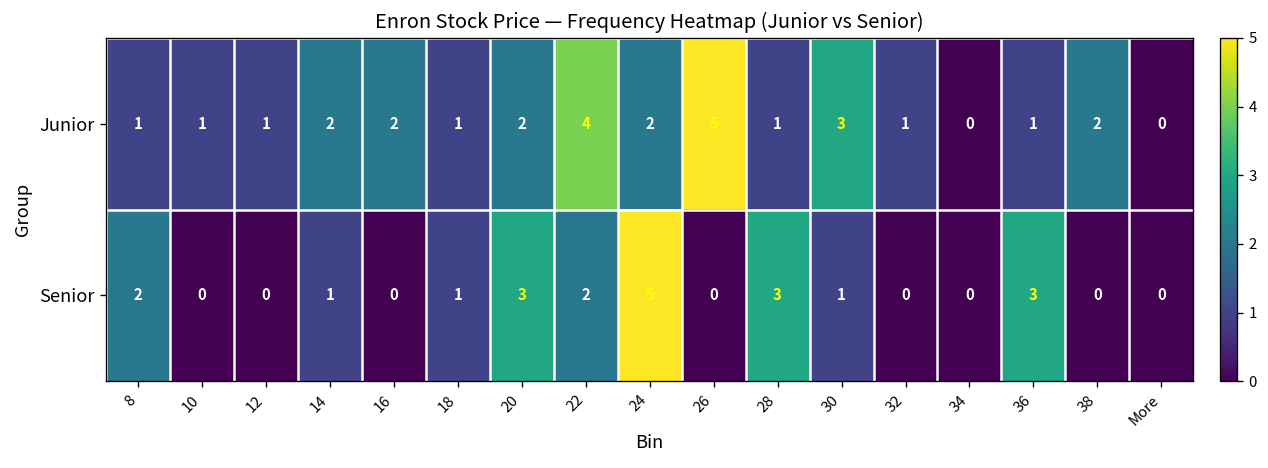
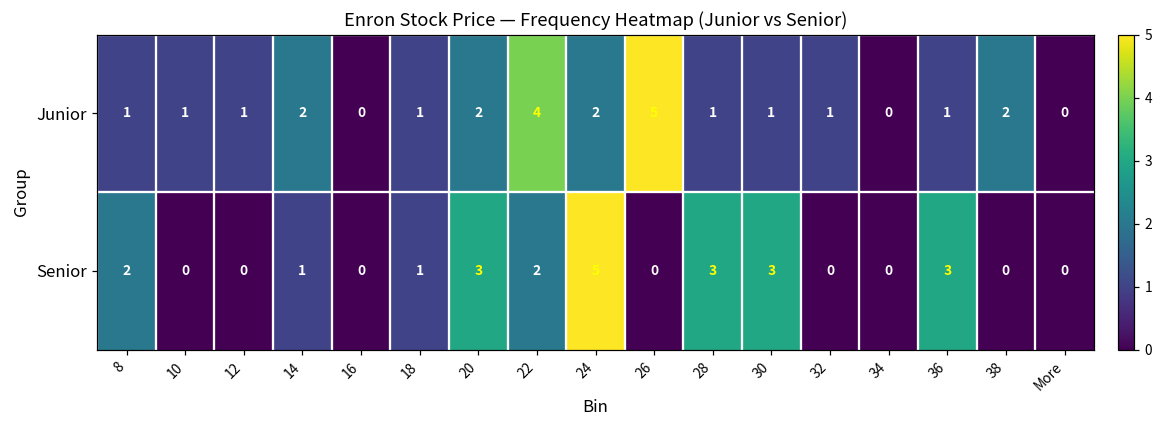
  {
    "Junior": {
      "8": 1,
      "10": 1,
      "12": 1,
      "14": 2,
-     "16": 2,
+     "16": 0,
      "18": 1,
      "20": 2,
      "22": 4,
      "24": 2,
      "28": 1,
-     "30": 3,
+     "30": 1,
      "32": 1,
      "34": 0,
      "36": 1,
      "38": 2,
      "More": 0
    },
    "Senior": {
      "8": 2,
      "10": 0,
      "12": 0,
      "14": 1,
      "16": 0,
      "18": 1,
      "20": 3,
      "22": 2,
      "26": 0,
      "28": 3,
-     "30": 1,
+     "30": 3,
      "32": 0,
      "34": 0,
      "36": 3,
      "38": 0,
      "More": 0
    }
  }
